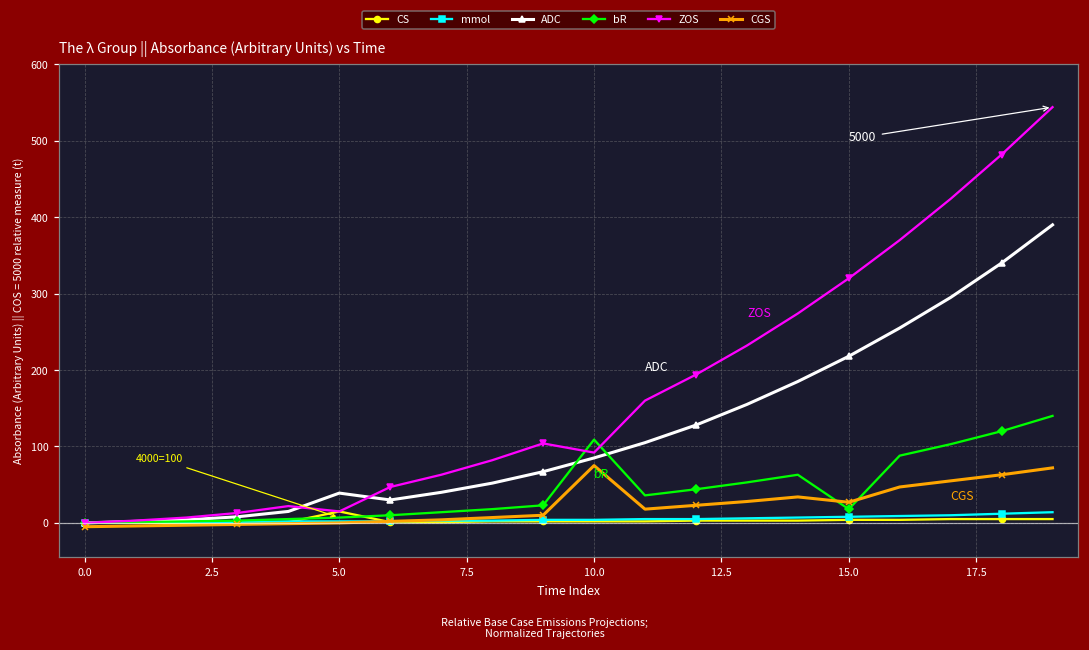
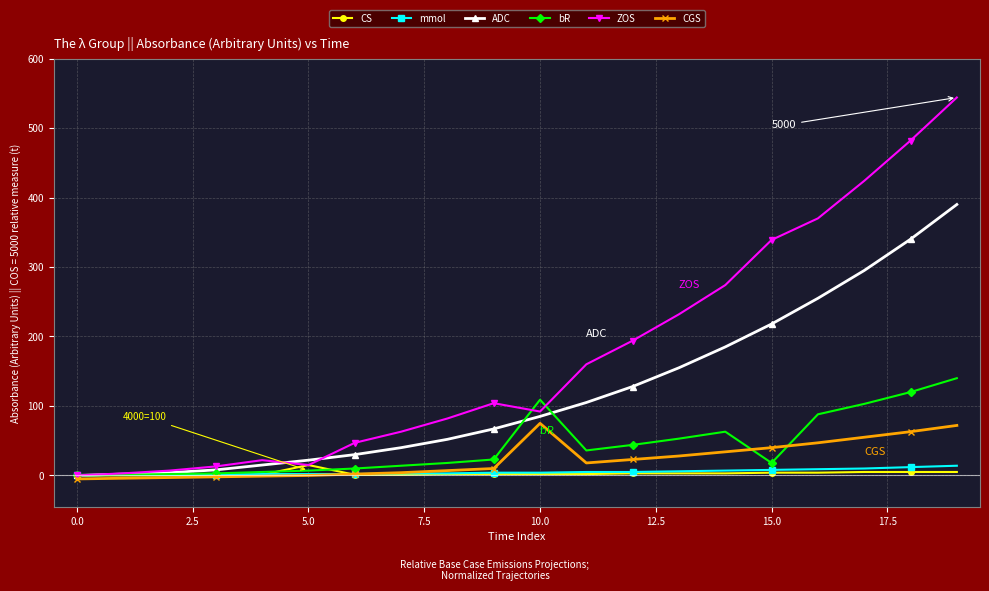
  {
    "CS": {
      "15.0": 0
    },
    "mmol": {
      "15.0": 10
    },
    "ADC": {
-     "5.0": 40,
+     "5.0": 20,
      "10.0": 90,
      "15.0": 220
    },
    "bR": {
      "5.0": 10,
      "10.0": 110,
      "15.0": 20
    },
    "ZOS": {
      "10.0": 90,
-     "15.0": 320
+     "15.0": 340
    },
    "CGS": {
      "0.0": -10,
      "10.0": 80,
-     "15.0": 30
+     "15.0": 40
    }
  }
